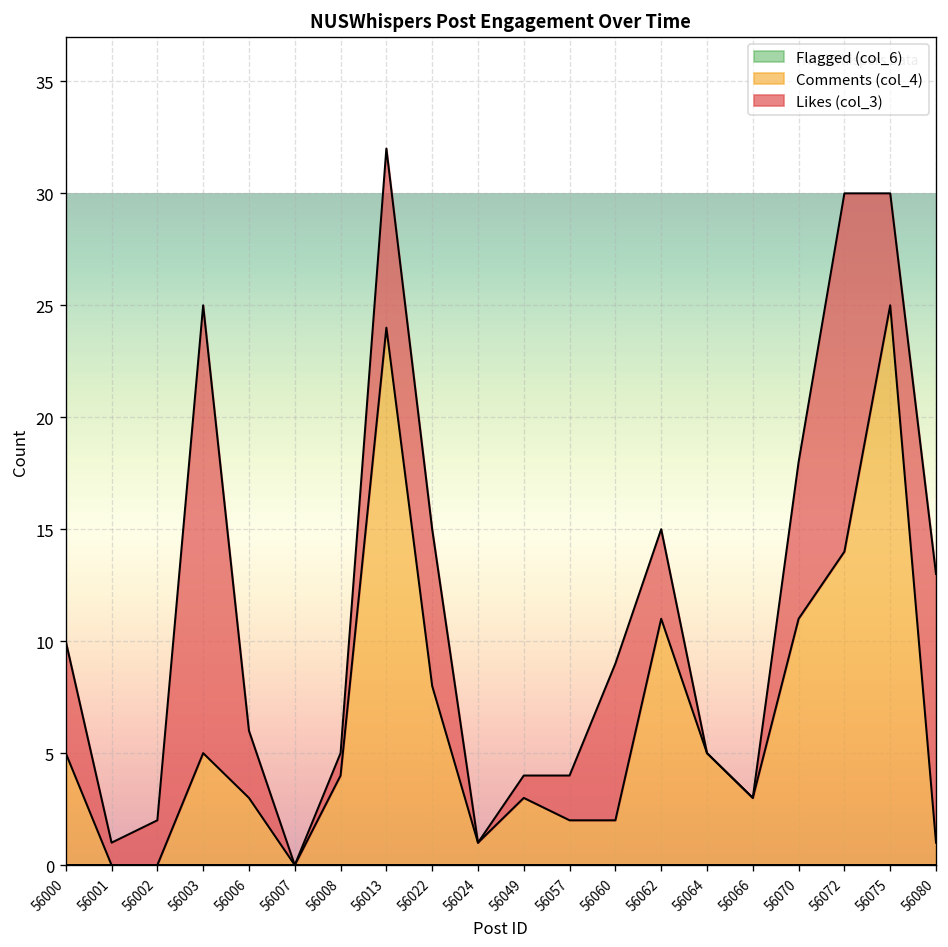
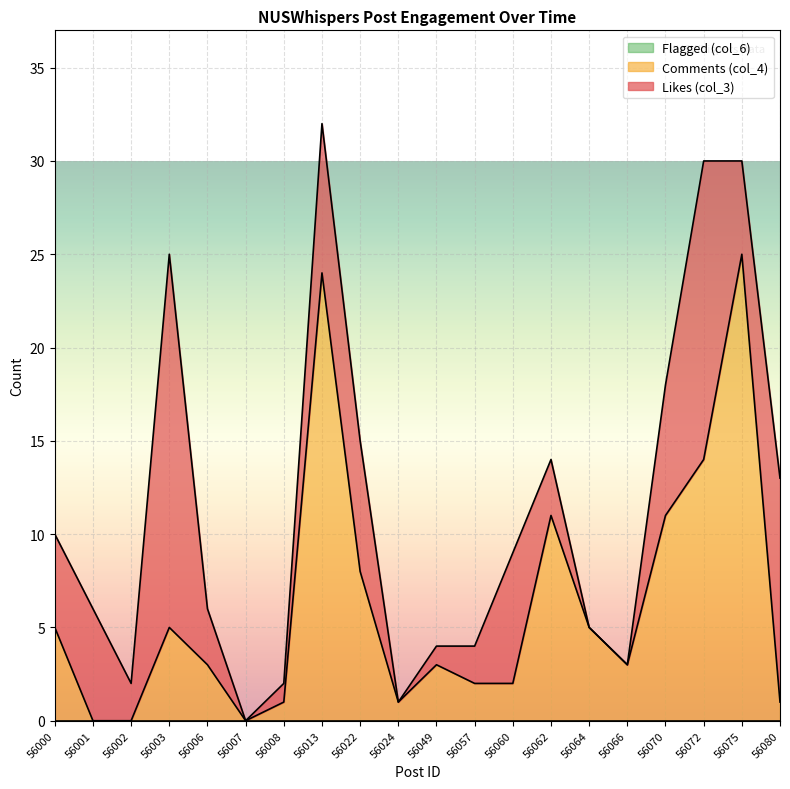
  {
    "Flagged (col_6)": {
      "56000": 0,
      "56003": 0,
      "56006": 0,
      "56008": 0,
      "56013": 0,
      "56022": 0,
      "56024": 0,
      "56049": 0,
      "56057": 0,
      "56060": 0,
      "56062": 0,
      "56064": 0,
      "56066": 0,
      "56070": 0,
      "56072": 0,
      "56075": 0,
      "56080": 0
    },
    "Comments (col_4)": {
      "56000": 5,
      "56003": 5,
      "56006": 3,
-     "56008": 4,
+     "56008": 1,
      "56013": 24,
      "56022": 8,
      "56049": 3,
      "56057": 2,
      "56060": 2,
      "56062": 11,
      "56070": 11,
      "56072": 14,
      "56075": 25,
      "56080": 1
    },
    "Likes (col_3)": {
      "56000": 5,
-     "56001": 1,
+     "56001": 6,
      "56002": 2,
      "56003": 20,
      "56006": 3,
      "56008": 1,
      "56013": 8,
      "56022": 7,
      "56049": 1,
      "56057": 2,
      "56060": 7,
-     "56062": 4,
+     "56062": 3,
      "56070": 7,
      "56072": 16,
      "56075": 5,
      "56080": 12
    }
  }
